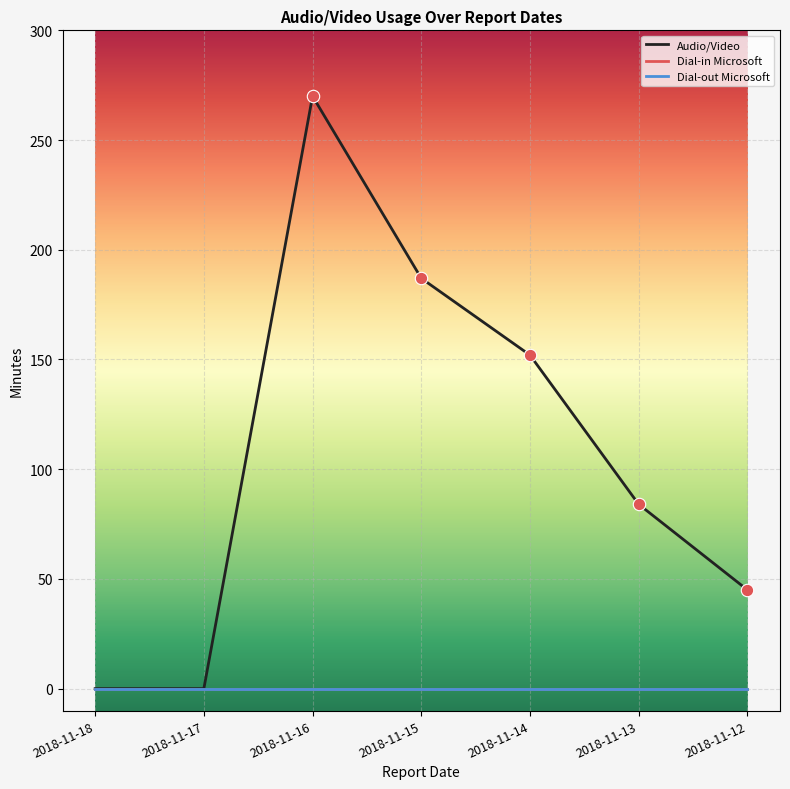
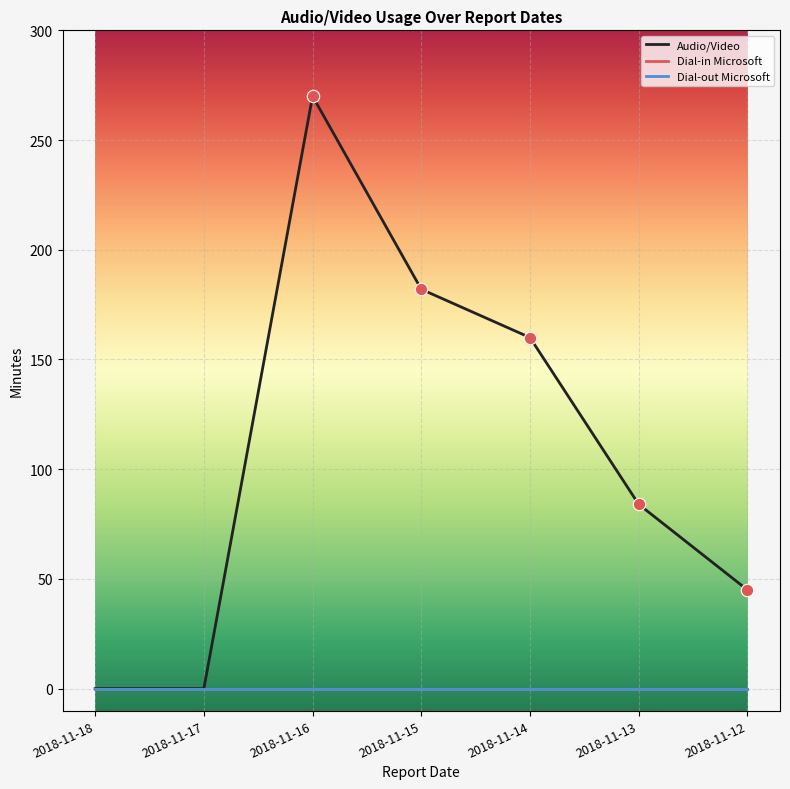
  {
    "Audio/Video": {
-     "2018-11-15": 187,
-     "2018-11-14": 152
+     "2018-11-15": 182,
+     "2018-11-14": 160
    },
    "Dial-out Microsoft": {
      "2018-11-16": 0,
      "2018-11-15": 0,
      "2018-11-14": 0,
      "2018-11-13": 0,
      "2018-11-12": 0
    }
  }
